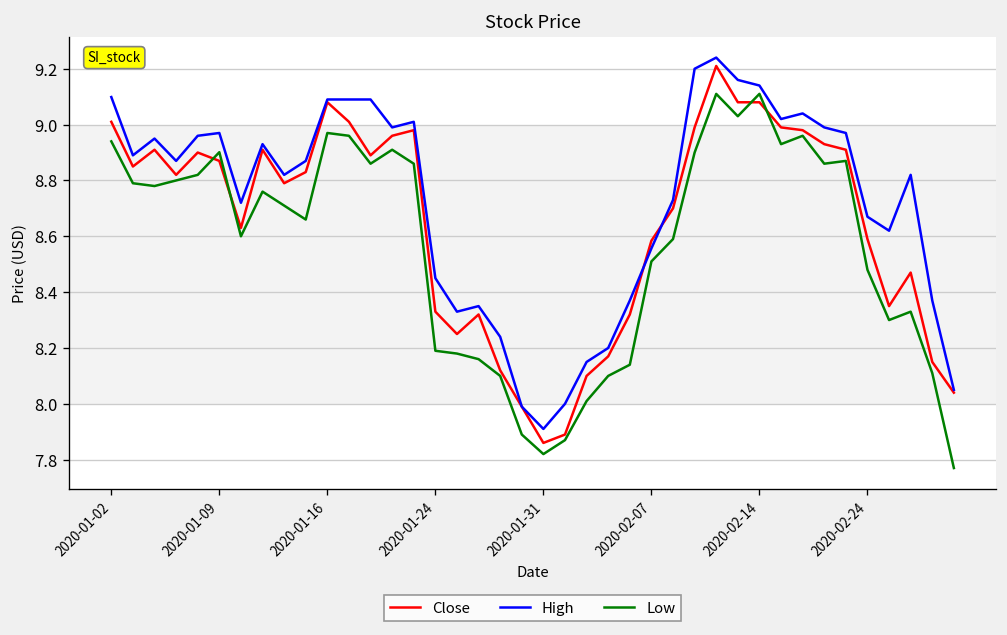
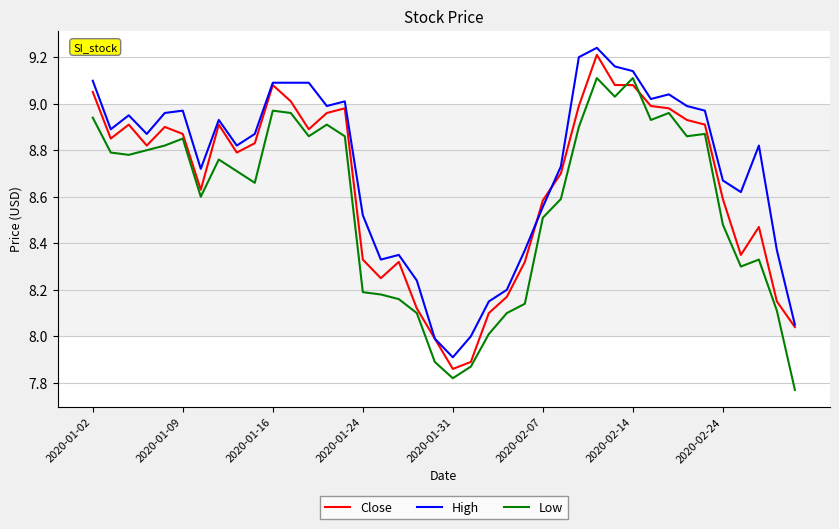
  {
    "Close": {
-     "2020-01-02": 9.01,
+     "2020-01-02": 9.05,
      "2020-01-09": 8.87,
      "2020-01-24": 8.33,
      "2020-01-31": 7.86,
      "2020-02-07": 8.58,
      "2020-02-14": 9.08,
      "2020-02-24": 8.59
    },
    "High": {
      "2020-01-02": 9.10,
      "2020-01-09": 8.97,
-     "2020-01-24": 8.45,
+     "2020-01-24": 8.52,
      "2020-01-31": 7.91,
      "2020-02-07": 8.56,
      "2020-02-14": 9.14,
      "2020-02-24": 8.67
    },
    "Low": {
      "2020-01-02": 8.94,
-     "2020-01-09": 8.90,
+     "2020-01-09": 8.85,
      "2020-01-16": 8.97,
      "2020-01-24": 8.19,
      "2020-01-31": 7.82,
      "2020-02-07": 8.51,
      "2020-02-14": 9.11,
      "2020-02-24": 8.48
    }
  }
